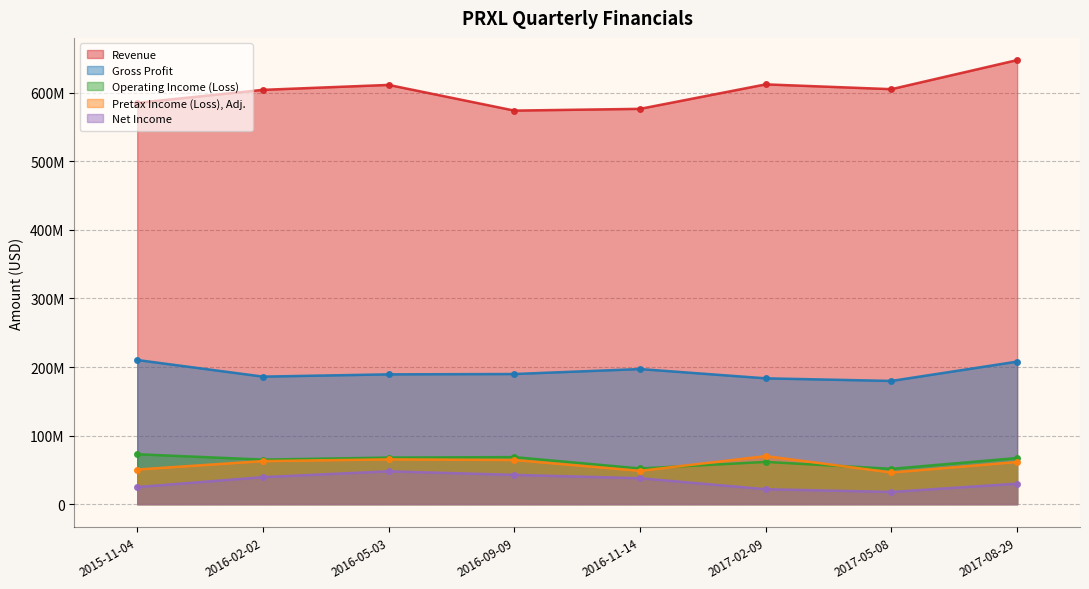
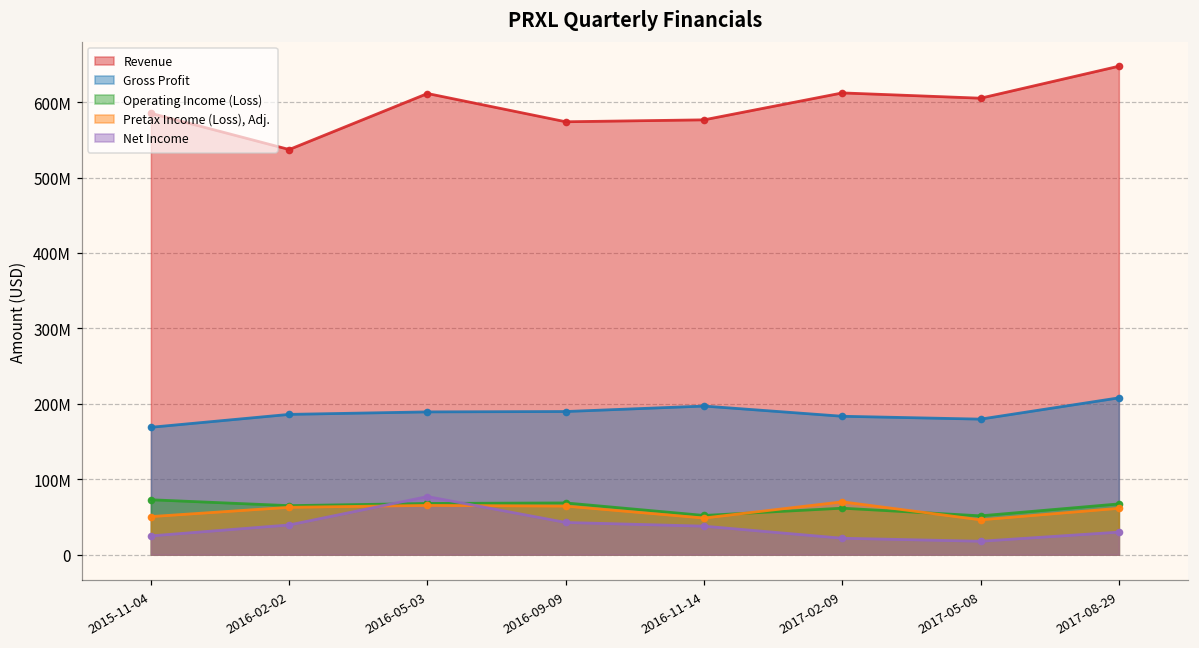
  {
    "Revenue": {
-     "2016-02-02": 600000000,
+     "2016-02-02": 540000000,
      "2016-05-03": 610000000,
      "2016-09-09": 570000000,
      "2016-11-14": 580000000,
      "2017-02-09": 610000000,
      "2017-05-08": 610000000,
      "2017-08-29": 650000000
    },
    "Gross Profit": {
-     "2015-11-04": 210000000,
+     "2015-11-04": 170000000,
      "2016-02-02": 190000000,
      "2016-05-03": 190000000,
      "2016-09-09": 190000000,
      "2016-11-14": 200000000,
      "2017-02-09": 180000000,
      "2017-05-08": 180000000,
      "2017-08-29": 210000000
    },
    "Operating Income (Loss)": {
      "2015-11-04": 70000000,
      "2016-09-09": 70000000,
      "2017-02-09": 60000000,
      "2017-05-08": 50000000,
      "2017-08-29": 70000000
    },
    "Pretax Income (Loss), Adj.": {
      "2015-11-04": 50000000,
      "2016-09-09": 60000000,
      "2017-02-09": 70000000,
      "2017-05-08": 50000000,
      "2017-08-29": 60000000
    },
    "Net Income": {
      "2015-11-04": 20000000,
      "2016-02-02": 40000000,
-     "2016-05-03": 50000000,
+     "2016-05-03": 80000000,
      "2016-09-09": 40000000,
      "2016-11-14": 40000000,
      "2017-02-09": 20000000,
      "2017-05-08": 20000000,
      "2017-08-29": 30000000
    }
  }
